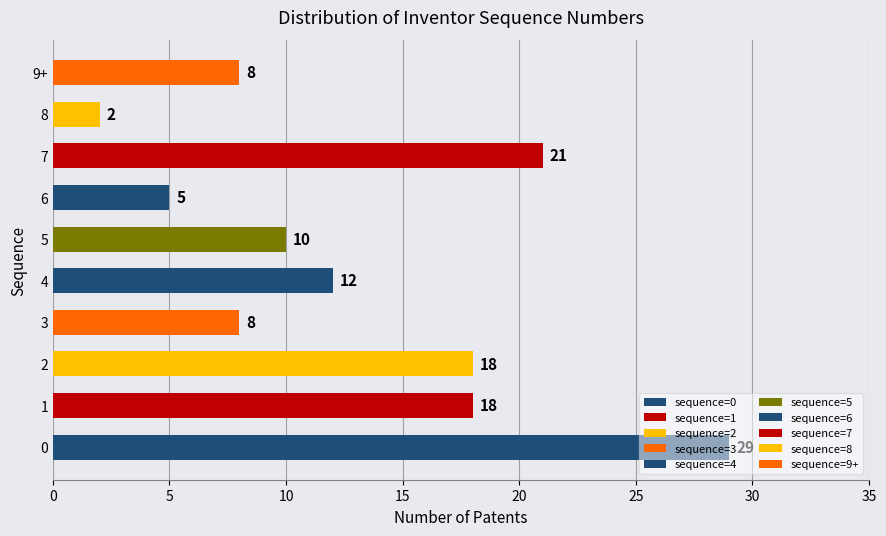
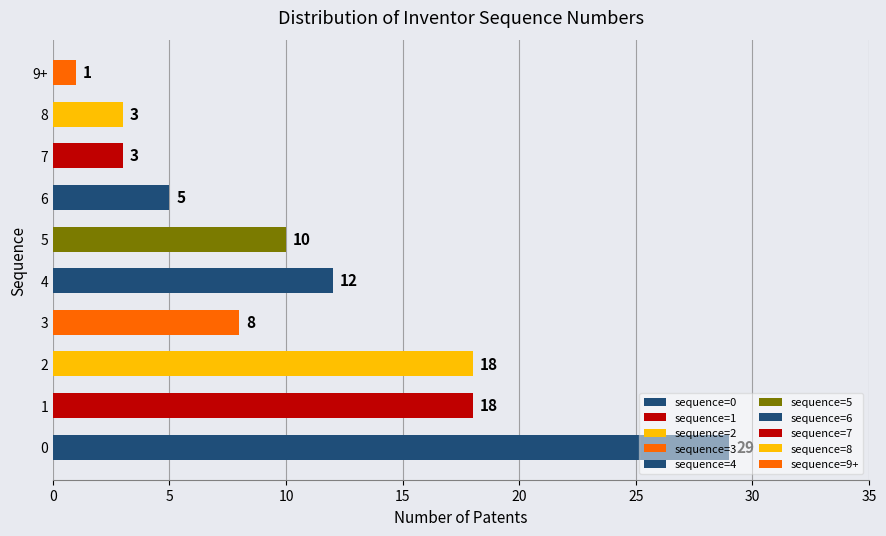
  {
-   "9+": 8,
-   "8": 2,
-   "7": 21,
+   "9+": 1,
+   "8": 3,
+   "7": 3,
    "6": 5,
    "5": 10,
    "4": 12,
    "3": 8,
    "2": 18,
    "1": 18
  }
